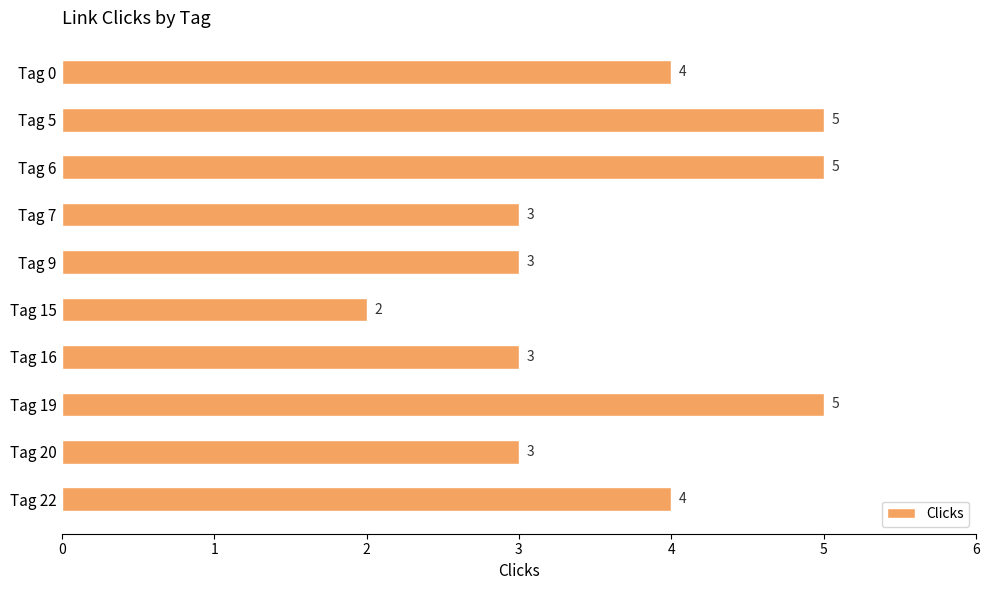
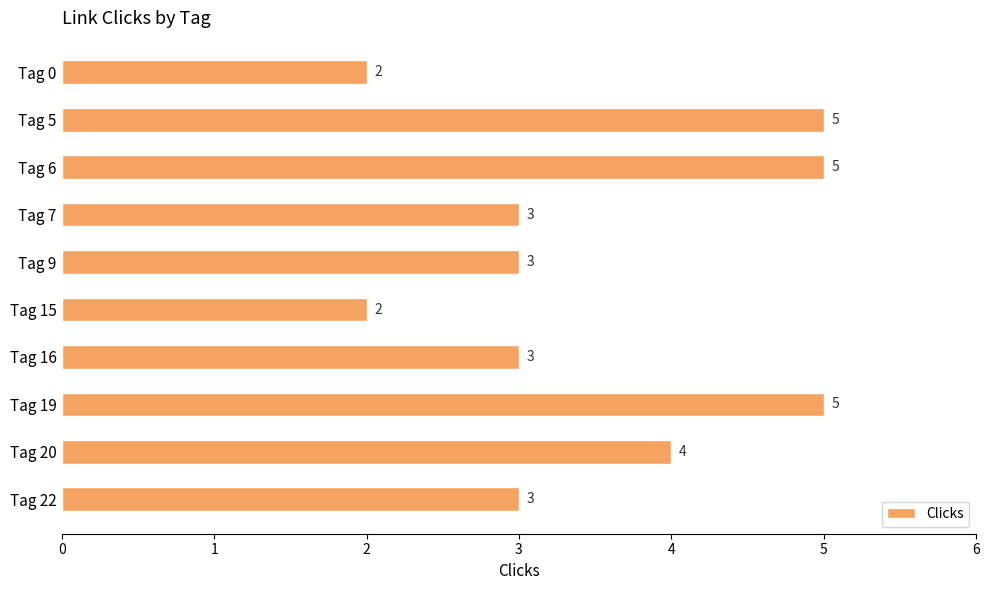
  {
-   "Tag 0": 4,
+   "Tag 0": 2,
    "Tag 5": 5,
    "Tag 6": 5,
    "Tag 7": 3,
    "Tag 9": 3,
    "Tag 15": 2,
    "Tag 16": 3,
    "Tag 19": 5,
-   "Tag 20": 3,
-   "Tag 22": 4
+   "Tag 20": 4,
+   "Tag 22": 3
  }
